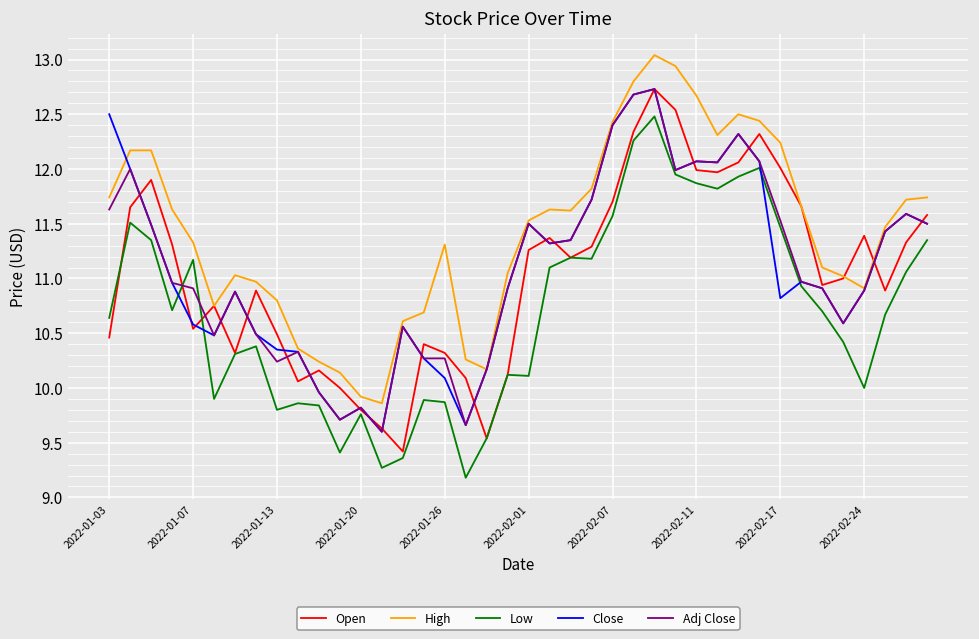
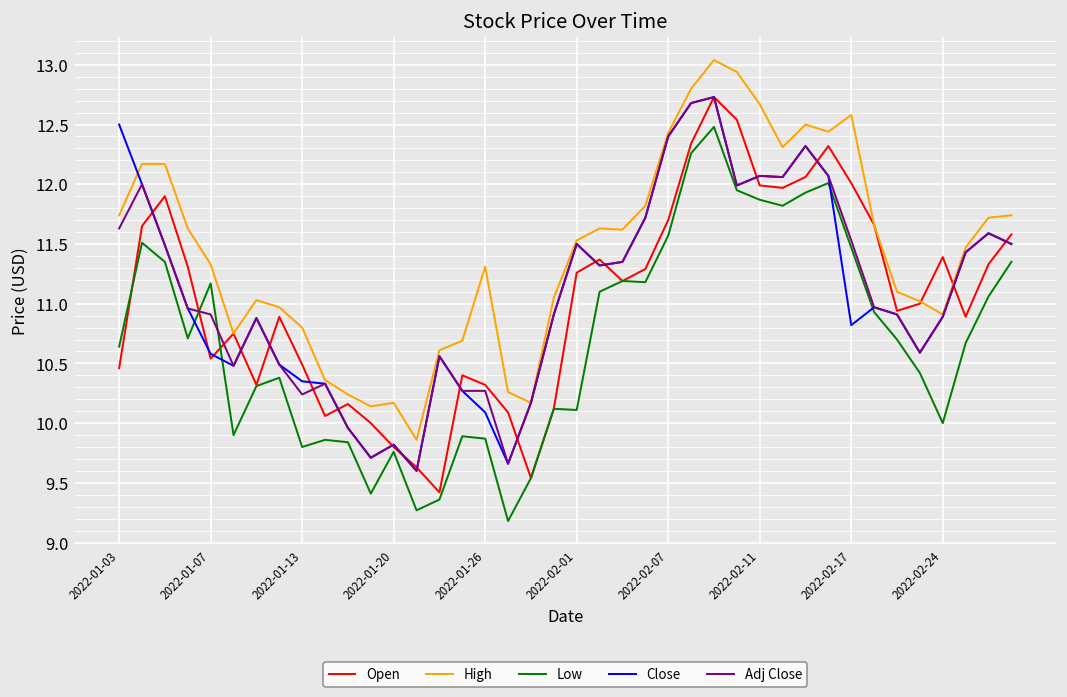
  {
    "Open": {
      "2022-01-03": 10.5,
      "2022-01-07": 10.5,
      "2022-01-13": 10.5,
      "2022-01-26": 10.3,
      "2022-02-01": 11.3,
      "2022-02-07": 11.7,
      "2022-02-11": 12.0,
      "2022-02-17": 12.0,
      "2022-02-24": 11.4
    },
    "High": {
      "2022-01-03": 11.7,
      "2022-01-07": 11.3,
      "2022-01-13": 10.8,
-     "2022-01-20": 9.9,
+     "2022-01-20": 10.2,
      "2022-01-26": 11.3,
      "2022-02-01": 11.5,
      "2022-02-07": 12.4,
      "2022-02-11": 12.7,
-     "2022-02-17": 12.2
+     "2022-02-17": 12.6
    },
    "Low": {
      "2022-01-03": 10.6,
      "2022-01-07": 11.2,
      "2022-01-13": 9.8,
      "2022-01-20": 9.8,
      "2022-01-26": 9.9,
      "2022-02-01": 10.1,
      "2022-02-07": 11.6,
      "2022-02-11": 11.9,
      "2022-02-17": 11.5,
      "2022-02-24": 10.0
    },
    "Close": {
      "2022-01-03": 12.5,
      "2022-01-07": 10.6,
      "2022-01-13": 10.4,
      "2022-01-26": 10.1,
      "2022-02-17": 10.8
    },
    "Adj Close": {
      "2022-01-03": 11.6,
      "2022-01-07": 10.9,
      "2022-01-13": 10.2,
      "2022-01-26": 10.3,
      "2022-02-17": 11.5
    }
  }
